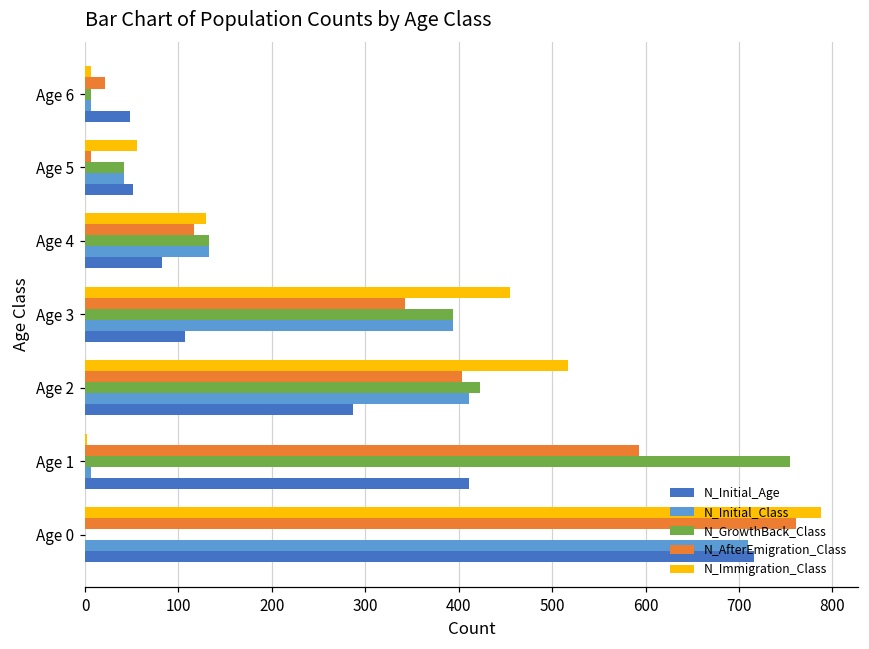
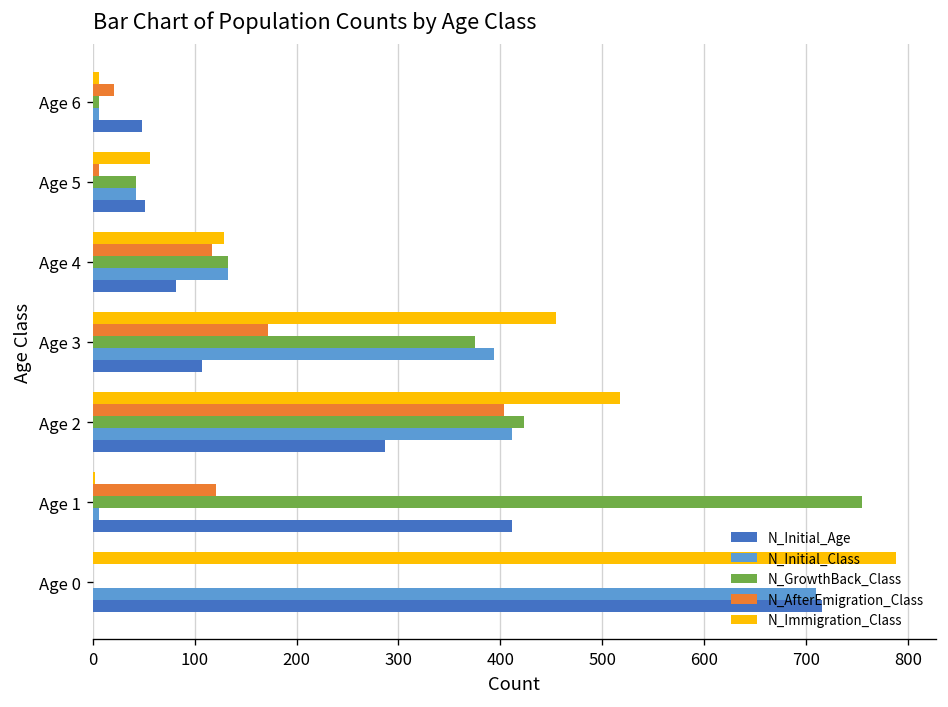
  {
    "N_GrowthBack_Class": {
      "Age 6": 10,
      "Age 5": 40,
      "Age 4": 130,
-     "Age 3": 390,
+     "Age 3": 380,
      "Age 2": 420,
      "Age 1": 760,
      "Age 0": 0
    },
    "N_AfterEmigration_Class": {
      "Age 6": 20,
      "Age 5": 10,
      "Age 4": 120,
-     "Age 3": 340,
+     "Age 3": 170,
      "Age 2": 400,
-     "Age 1": 590,
-     "Age 0": 760
+     "Age 1": 120,
+     "Age 0": 0
    },
    "N_Immigration_Class": {
      "Age 6": 10,
      "Age 5": 60,
      "Age 4": 130,
      "Age 3": 460,
      "Age 2": 520,
      "Age 0": 790
    }
  }
